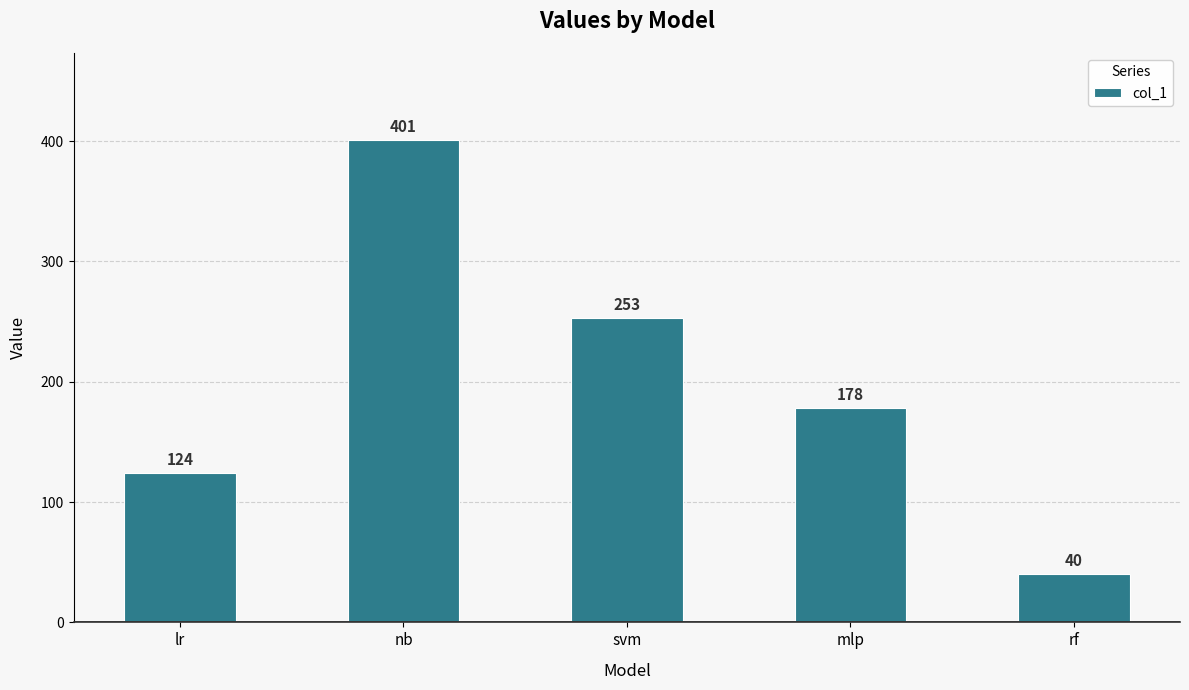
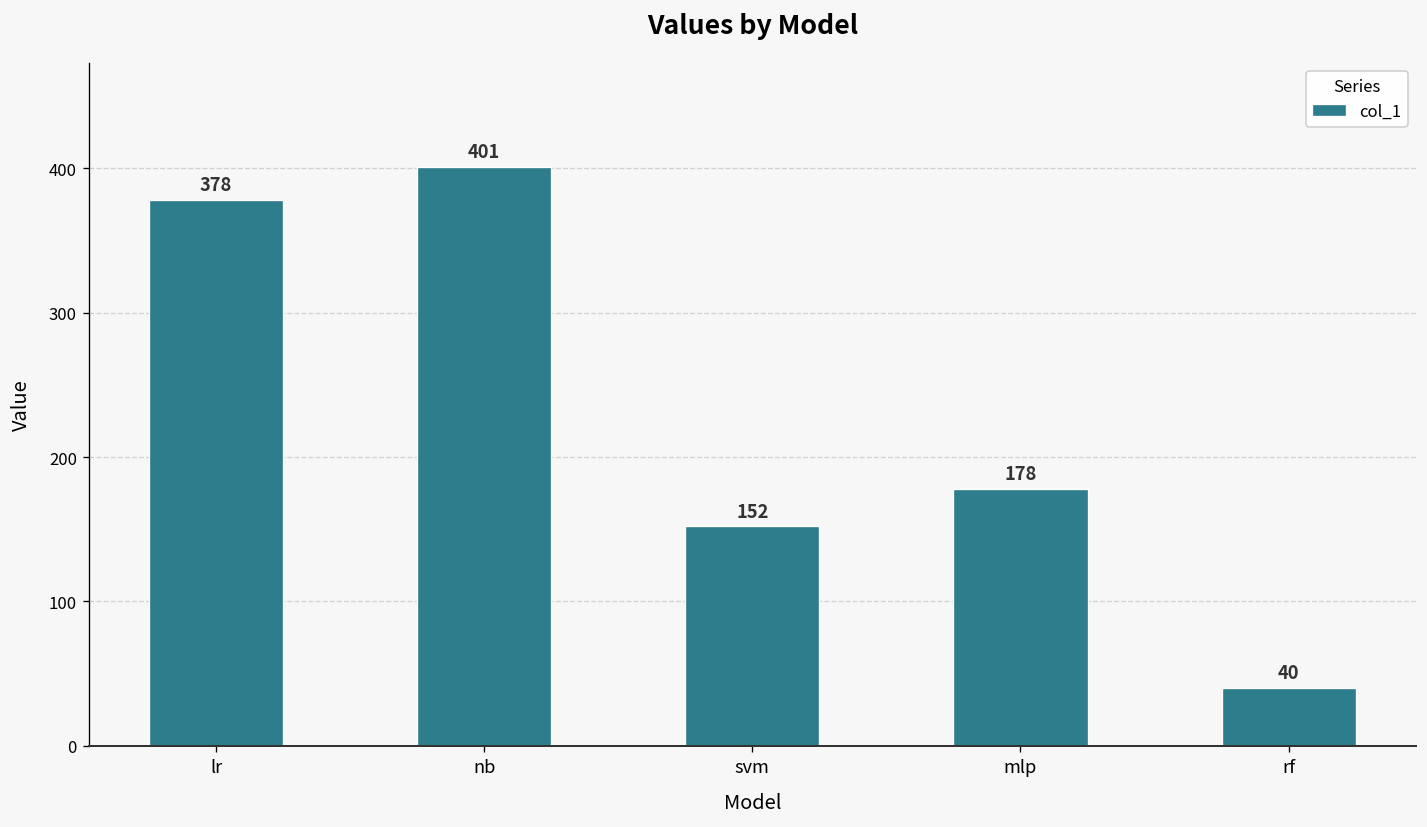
  {
-   "lr": 124,
+   "lr": 378,
    "nb": 401,
-   "svm": 253,
+   "svm": 152,
    "mlp": 178,
    "rf": 40
  }
